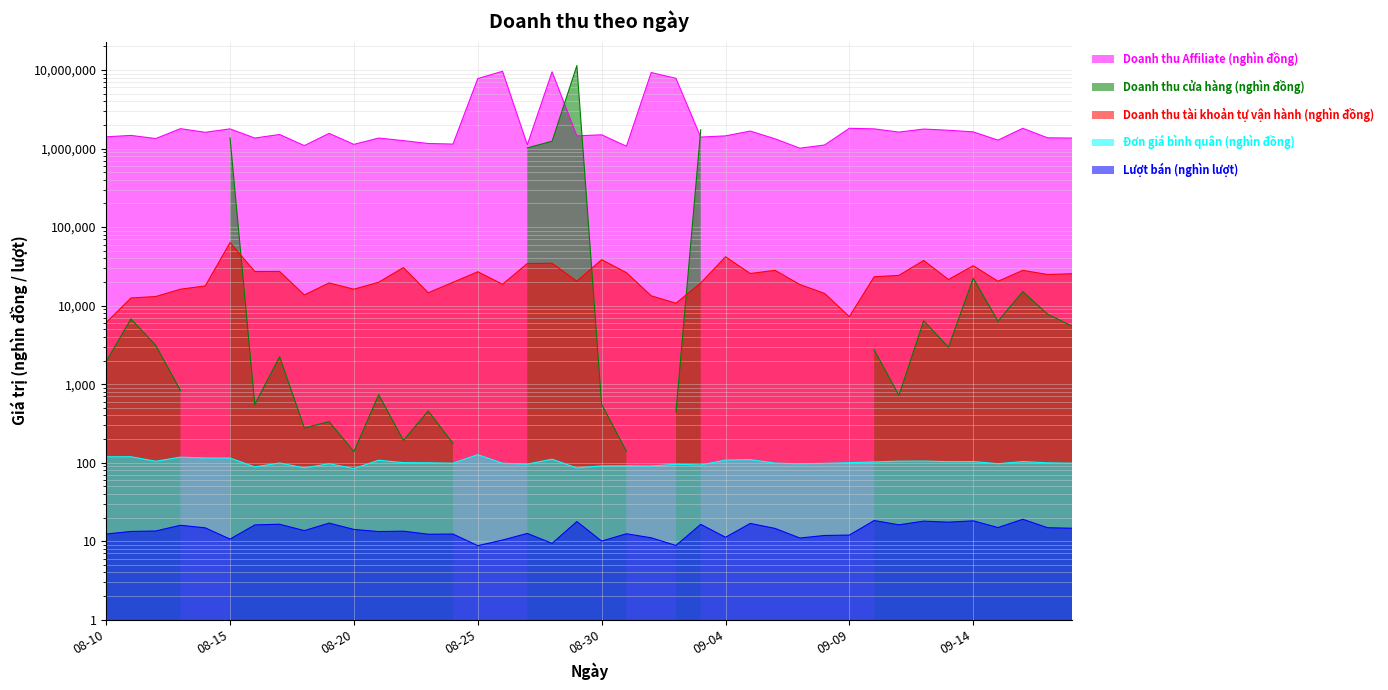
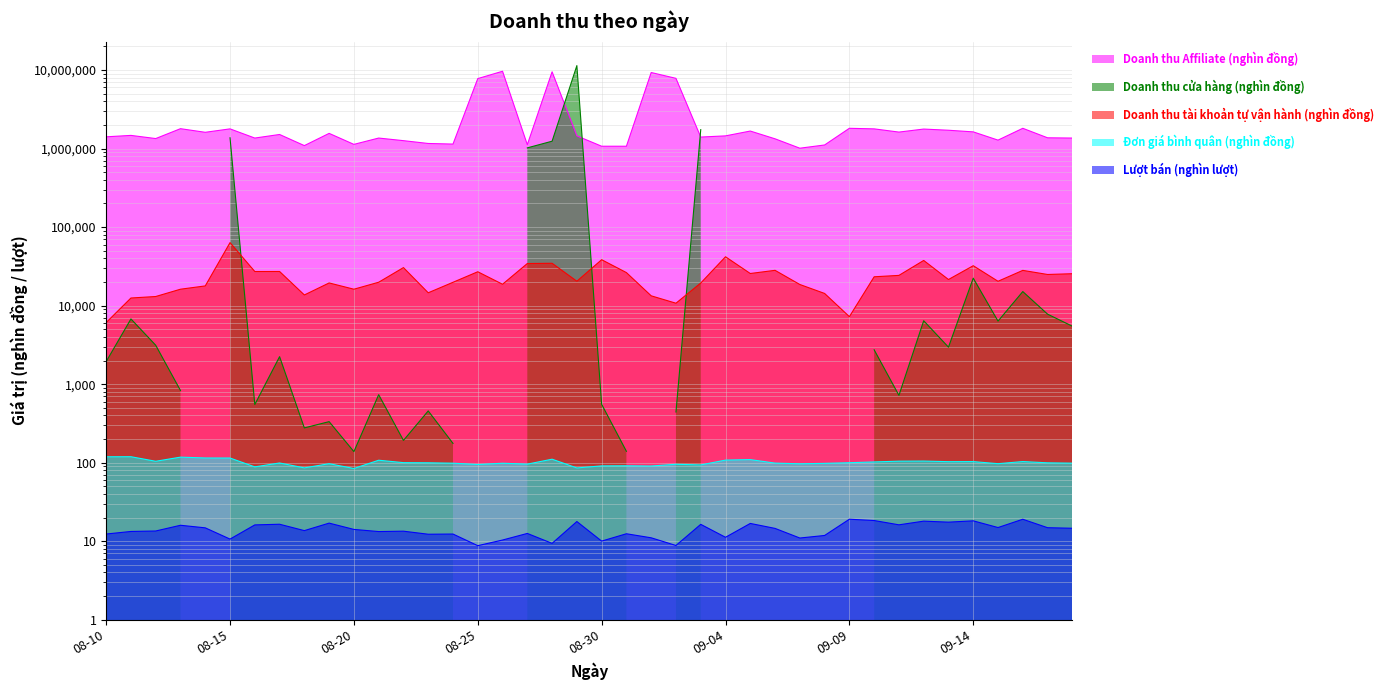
  {
    "Doanh thu Affiliate (nghìn đồng)": {
      "08-10": "1,400,000",
      "08-15": "1,800,000",
      "08-20": "1,100,000",
      "08-25": "8,000,000",
-     "08-30": "1,500,000",
+     "08-30": "1,100,000",
      "09-04": "1,500,000",
      "09-09": "1,800,000",
      "09-14": "1,600,000"
    },
    "Doanh thu tài khoản tự vận hành (nghìn đồng)": {
      "08-10": "6,000",
      "08-15": "60,000",
      "08-20": "16,000",
      "08-25": "27,000",
      "08-30": "40,000",
      "09-04": "40,000",
      "09-09": "7,000",
      "09-14": "32,000"
    },
    "Đơn giá bình quân (nghìn đồng)": {
      "08-10": "120",
      "08-15": "110",
      "08-20": "80",
-     "08-25": "130",
+     "08-25": "90",
      "08-30": "90",
      "09-04": "110",
      "09-09": "100",
      "09-14": "100"
    },
    "Lượt bán (nghìn lượt)": {
      "08-10": "12",
      "08-15": "11",
      "08-20": "14",
      "08-25": "9",
      "08-30": "10",
      "09-04": "11",
-     "09-09": "12",
+     "09-09": "19",
      "09-14": "18"
    }
  }
